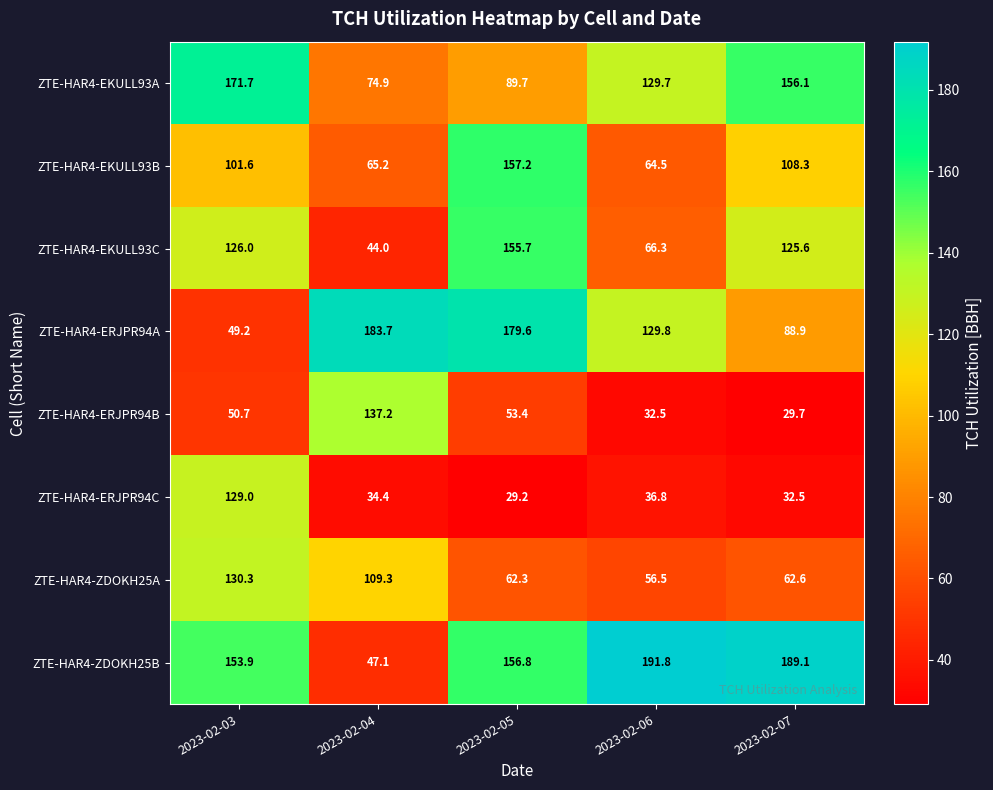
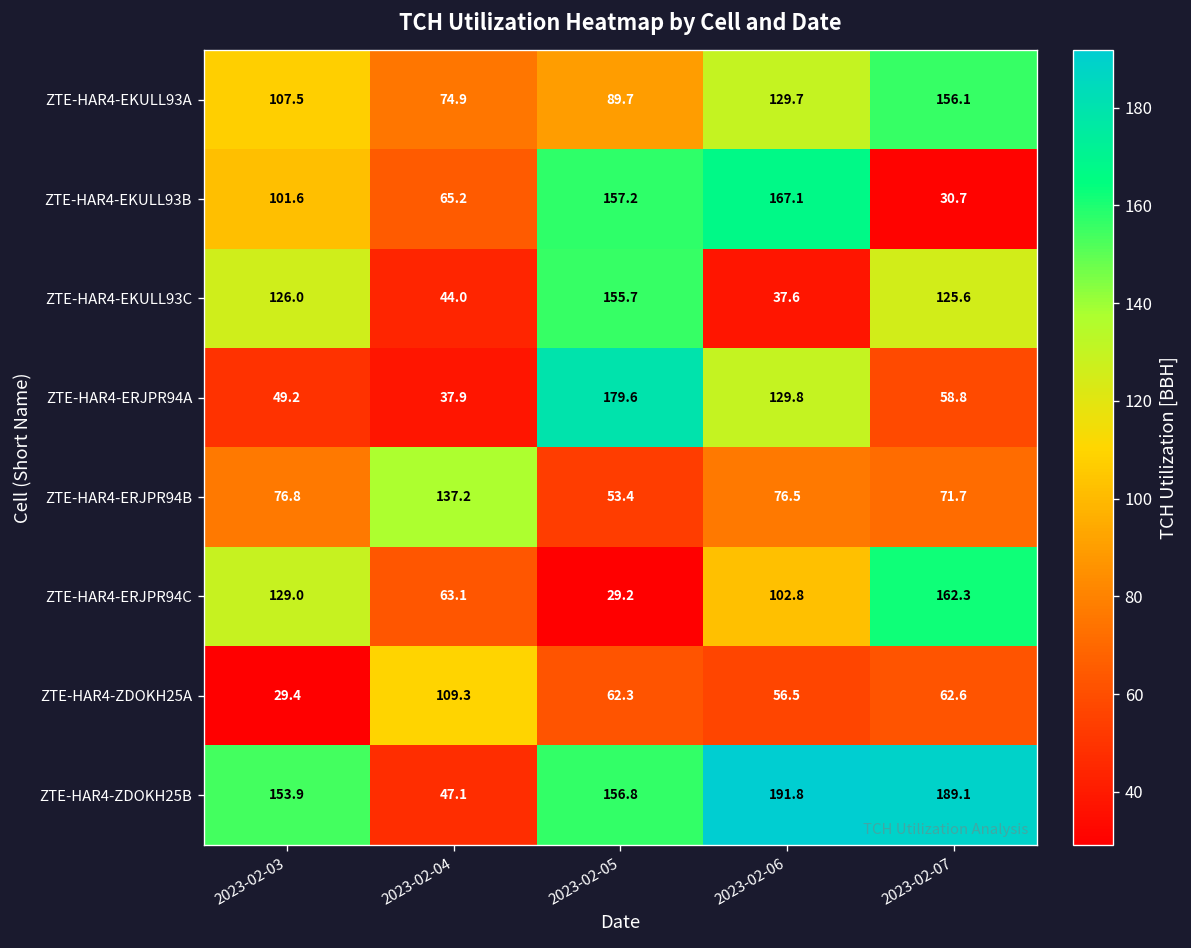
  {
    "ZTE-HAR4-EKULL93A": {
-     "2023-02-03": 171.7,
+     "2023-02-03": 107.5,
      "2023-02-04": 74.9,
      "2023-02-05": 89.7,
      "2023-02-06": 129.7,
      "2023-02-07": 156.1
    },
    "ZTE-HAR4-EKULL93B": {
      "2023-02-03": 101.6,
      "2023-02-04": 65.2,
      "2023-02-05": 157.2,
-     "2023-02-06": 64.5,
-     "2023-02-07": 108.3
+     "2023-02-06": 167.1,
+     "2023-02-07": 30.7
    },
    "ZTE-HAR4-EKULL93C": {
      "2023-02-03": 126.0,
      "2023-02-04": 44.0,
      "2023-02-05": 155.7,
-     "2023-02-06": 66.3,
+     "2023-02-06": 37.6,
      "2023-02-07": 125.6
    },
    "ZTE-HAR4-ERJPR94A": {
      "2023-02-03": 49.2,
-     "2023-02-04": 183.7,
+     "2023-02-04": 37.9,
      "2023-02-05": 179.6,
      "2023-02-06": 129.8,
-     "2023-02-07": 88.9
+     "2023-02-07": 58.8
    },
    "ZTE-HAR4-ERJPR94B": {
-     "2023-02-03": 50.7,
+     "2023-02-03": 76.8,
      "2023-02-04": 137.2,
      "2023-02-05": 53.4,
-     "2023-02-06": 32.5,
-     "2023-02-07": 29.7
+     "2023-02-06": 76.5,
+     "2023-02-07": 71.7
    },
    "ZTE-HAR4-ERJPR94C": {
      "2023-02-03": 129.0,
-     "2023-02-04": 34.4,
+     "2023-02-04": 63.1,
      "2023-02-05": 29.2,
-     "2023-02-06": 36.8,
-     "2023-02-07": 32.5
+     "2023-02-06": 102.8,
+     "2023-02-07": 162.3
    },
    "ZTE-HAR4-ZDOKH25A": {
-     "2023-02-03": 130.3,
+     "2023-02-03": 29.4,
      "2023-02-04": 109.3,
      "2023-02-05": 62.3,
      "2023-02-06": 56.5,
      "2023-02-07": 62.6
    },
    "ZTE-HAR4-ZDOKH25B": {
      "2023-02-03": 153.9,
      "2023-02-04": 47.1,
      "2023-02-05": 156.8,
      "2023-02-06": 191.8
    }
  }
